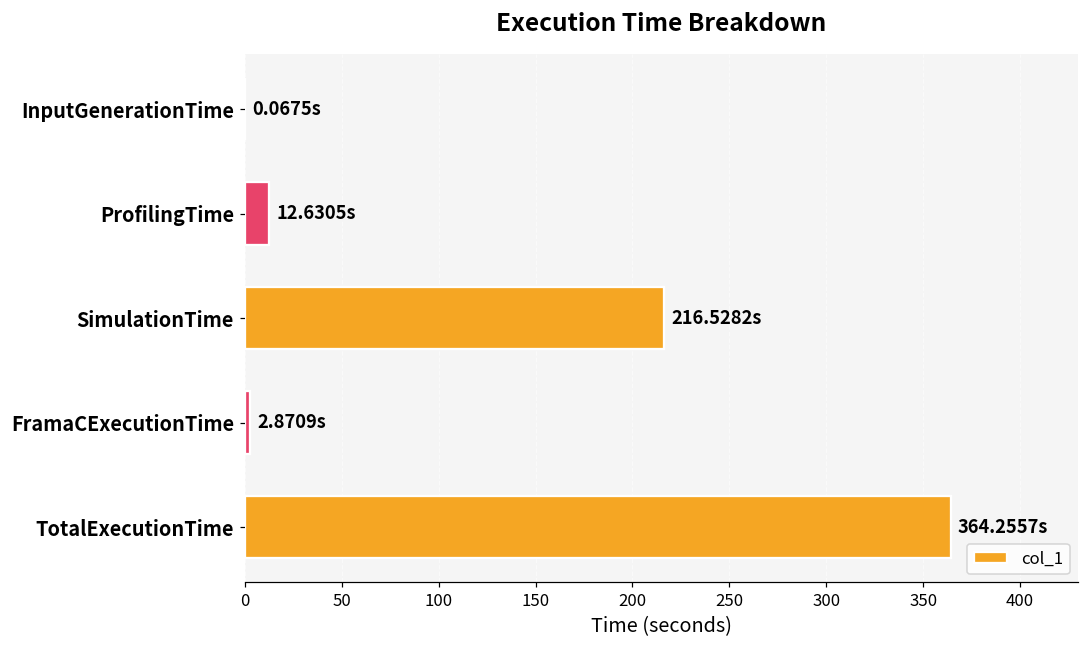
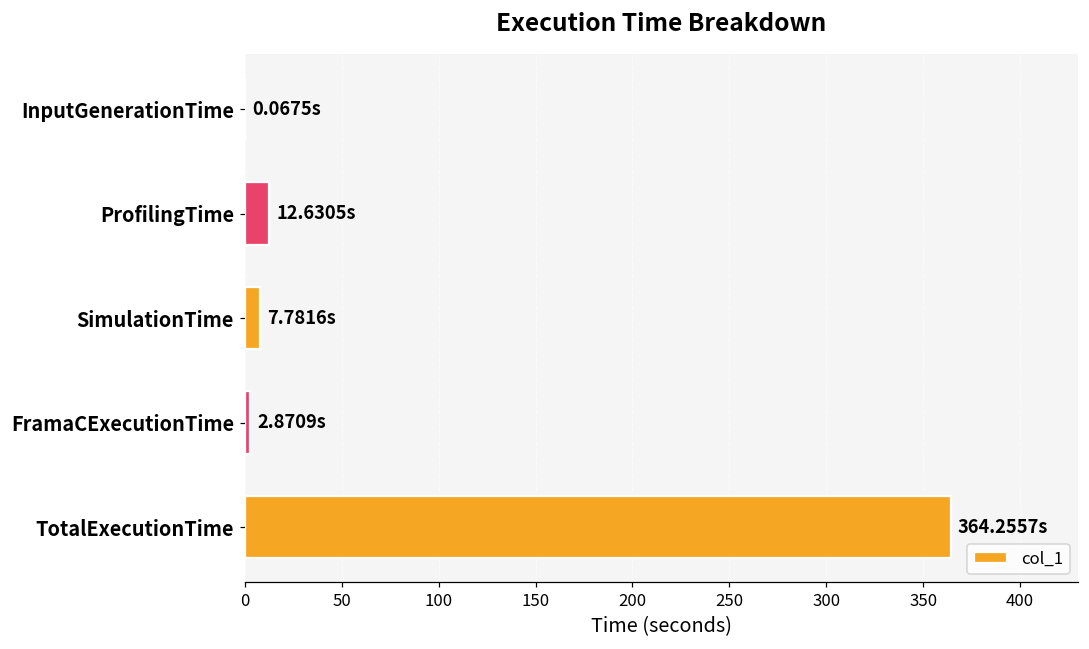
  {
    "InputGenerationTime": "0.0675s",
    "ProfilingTime": "12.6305s",
-   "SimulationTime": "216.5282s",
+   "SimulationTime": "7.7816s",
    "FramaCExecutionTime": "2.8709s",
    "TotalExecutionTime": "364.2557s"
  }
